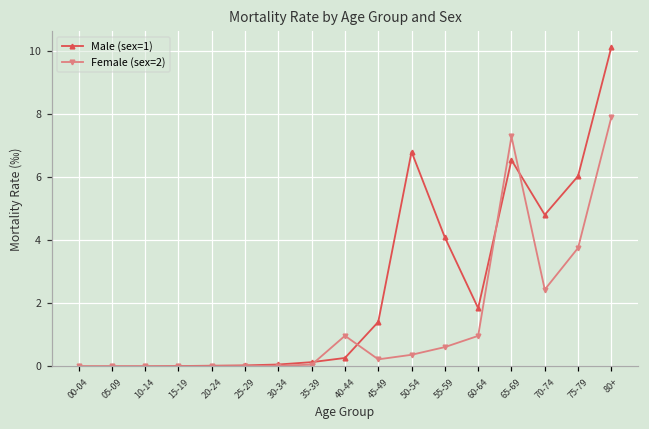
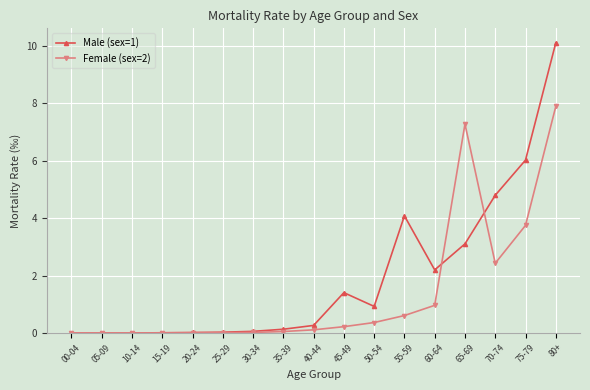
  {
    "Male (sex=1)": {
      "40-44": 0.3,
      "45-49": 1.4,
-     "50-54": 6.8,
+     "50-54": 0.9,
      "55-59": 4.1,
-     "60-64": 1.8,
-     "65-69": 6.5,
+     "60-64": 2.2,
+     "65-69": 3.1,
      "70-74": 4.8,
      "75-79": 6.0,
      "80+": 10.1
    },
    "Female (sex=2)": {
-     "40-44": 1.0,
+     "40-44": 0.1,
      "45-49": 0.2,
      "50-54": 0.4,
      "55-59": 0.6,
      "60-64": 1.0,
      "65-69": 7.3,
      "70-74": 2.4,
      "75-79": 3.7,
      "80+": 7.9
    }
  }
